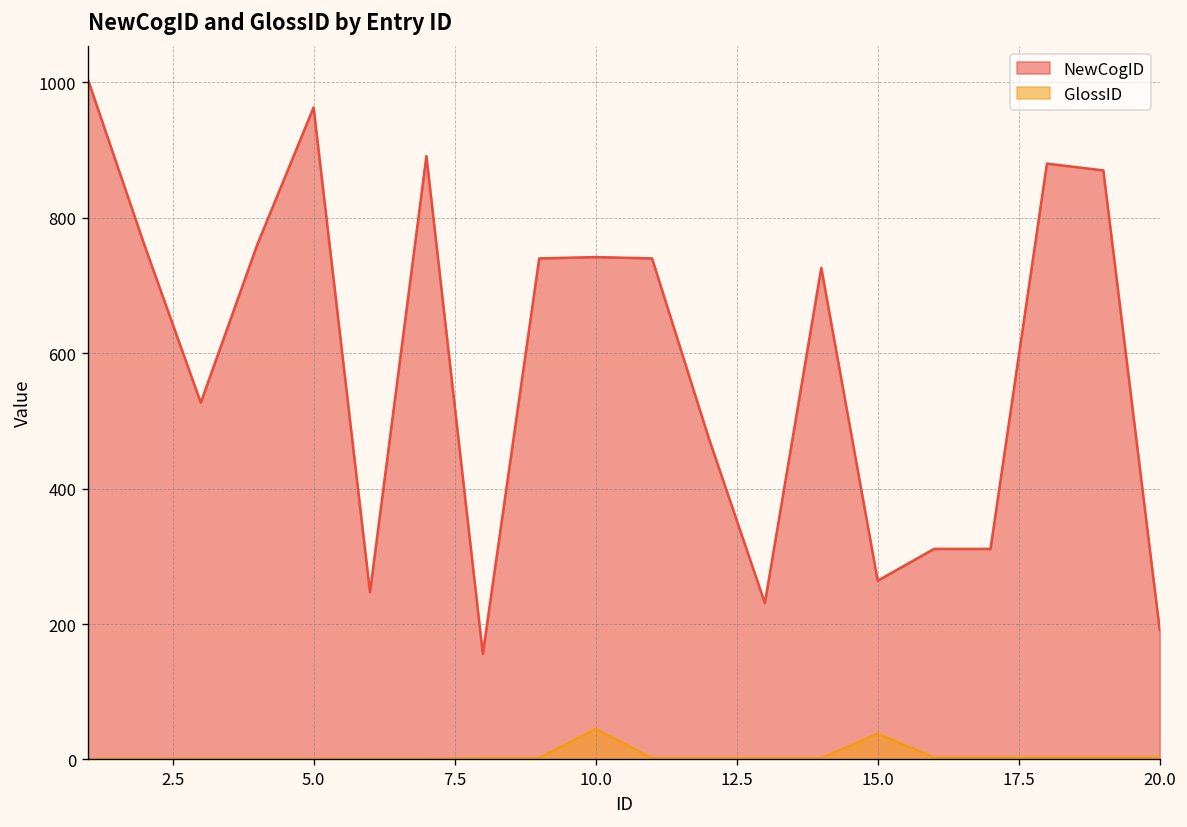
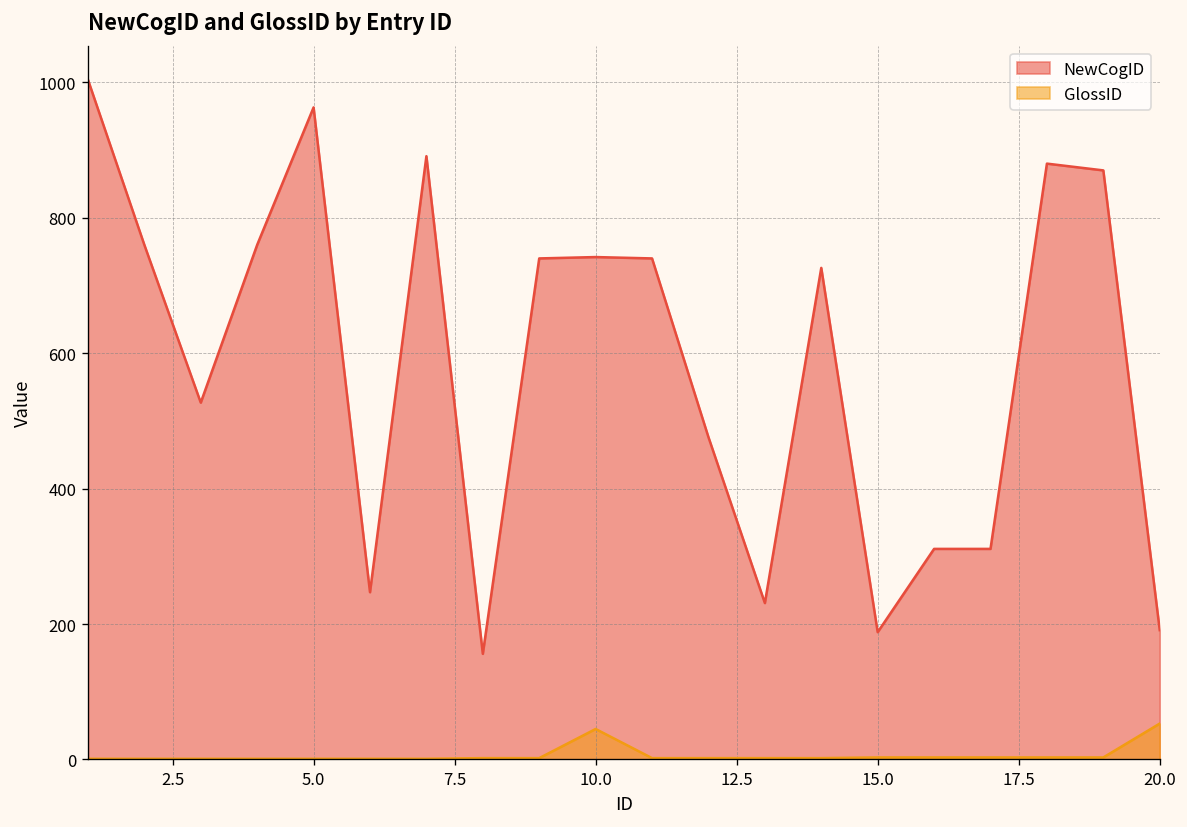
  {
    "NewCogID": {
      "5.0": 960,
      "10.0": 740,
-     "15.0": 260,
+     "15.0": 190,
      "20.0": 190
    },
    "GlossID": {
      "5.0": 0,
      "10.0": 50,
-     "15.0": 40,
-     "20.0": 0
+     "15.0": 0,
+     "20.0": 50
    }
  }
